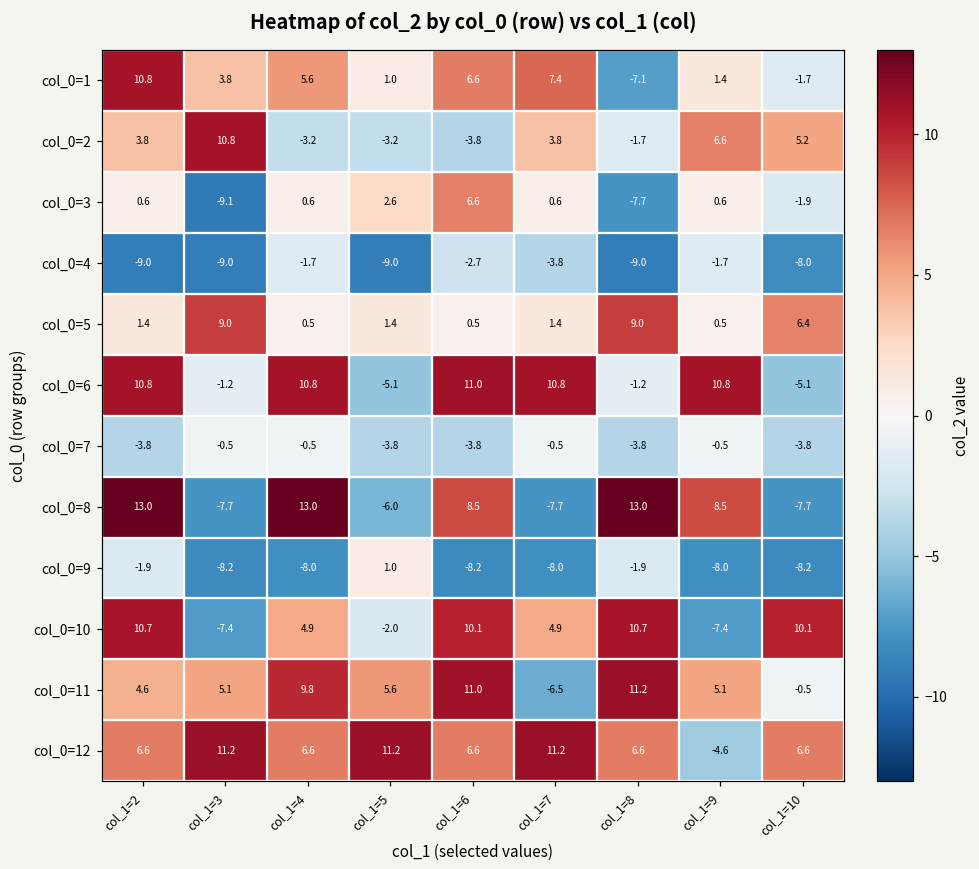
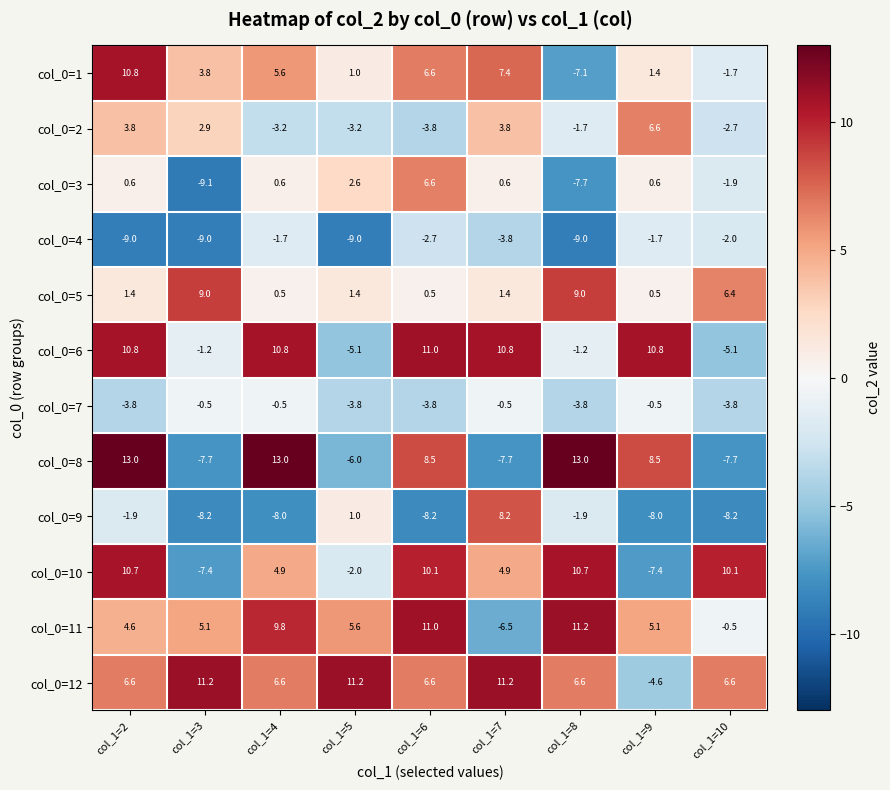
  {
    "col_0=1": {
      "col_1=2": 10.8,
      "col_1=3": 3.8,
      "col_1=4": 5.6,
      "col_1=5": 1.0,
      "col_1=6": 6.6,
      "col_1=7": 7.4,
      "col_1=8": -7.1,
      "col_1=9": 1.4,
      "col_1=10": -1.7
    },
    "col_0=2": {
      "col_1=2": 3.8,
-     "col_1=3": 10.8,
+     "col_1=3": 2.9,
      "col_1=4": -3.2,
      "col_1=5": -3.2,
      "col_1=6": -3.8,
      "col_1=7": 3.8,
      "col_1=8": -1.7,
      "col_1=9": 6.6,
-     "col_1=10": 5.2
+     "col_1=10": -2.7
    },
    "col_0=3": {
      "col_1=2": 0.6,
      "col_1=3": -9.1,
      "col_1=4": 0.6,
      "col_1=5": 2.6,
      "col_1=6": 6.6,
      "col_1=7": 0.6,
      "col_1=8": -7.7,
      "col_1=9": 0.6,
      "col_1=10": -1.9
    },
    "col_0=4": {
      "col_1=2": -9.0,
      "col_1=3": -9.0,
      "col_1=4": -1.7,
      "col_1=5": -9.0,
      "col_1=6": -2.7,
      "col_1=7": -3.8,
      "col_1=8": -9.0,
      "col_1=9": -1.7,
-     "col_1=10": -8.0
+     "col_1=10": -2.0
    },
    "col_0=5": {
      "col_1=2": 1.4,
      "col_1=3": 9.0,
      "col_1=4": 0.5,
      "col_1=5": 1.4,
      "col_1=6": 0.5,
      "col_1=7": 1.4,
      "col_1=8": 9.0,
      "col_1=9": 0.5,
      "col_1=10": 6.4
    },
    "col_0=6": {
      "col_1=2": 10.8,
      "col_1=3": -1.2,
      "col_1=4": 10.8,
      "col_1=5": -5.1,
      "col_1=6": 11.0,
      "col_1=7": 10.8,
      "col_1=8": -1.2,
      "col_1=9": 10.8,
      "col_1=10": -5.1
    },
    "col_0=7": {
      "col_1=2": -3.8,
      "col_1=3": -0.5,
      "col_1=4": -0.5,
      "col_1=5": -3.8,
      "col_1=6": -3.8,
      "col_1=7": -0.5,
      "col_1=8": -3.8,
      "col_1=9": -0.5,
      "col_1=10": -3.8
    },
    "col_0=8": {
      "col_1=2": 13.0,
      "col_1=3": -7.7,
      "col_1=4": 13.0,
      "col_1=5": -6.0,
      "col_1=6": 8.5,
      "col_1=7": -7.7,
      "col_1=8": 13.0,
      "col_1=9": 8.5,
      "col_1=10": -7.7
    },
    "col_0=9": {
      "col_1=2": -1.9,
      "col_1=3": -8.2,
      "col_1=4": -8.0,
      "col_1=5": 1.0,
      "col_1=6": -8.2,
-     "col_1=7": -8.0,
+     "col_1=7": 8.2,
      "col_1=8": -1.9,
      "col_1=9": -8.0,
      "col_1=10": -8.2
    },
    "col_0=10": {
      "col_1=2": 10.7,
      "col_1=3": -7.4,
      "col_1=4": 4.9,
      "col_1=5": -2.0,
      "col_1=6": 10.1,
      "col_1=7": 4.9,
      "col_1=8": 10.7,
      "col_1=9": -7.4,
      "col_1=10": 10.1
    },
    "col_0=11": {
      "col_1=2": 4.6,
      "col_1=3": 5.1,
      "col_1=4": 9.8,
      "col_1=5": 5.6,
      "col_1=6": 11.0,
      "col_1=7": -6.5,
      "col_1=8": 11.2,
      "col_1=9": 5.1,
      "col_1=10": -0.5
    },
    "col_0=12": {
      "col_1=2": 6.6,
      "col_1=3": 11.2,
      "col_1=4": 6.6,
      "col_1=5": 11.2,
      "col_1=6": 6.6,
      "col_1=7": 11.2,
      "col_1=8": 6.6,
      "col_1=9": -4.6,
      "col_1=10": 6.6
    }
  }
